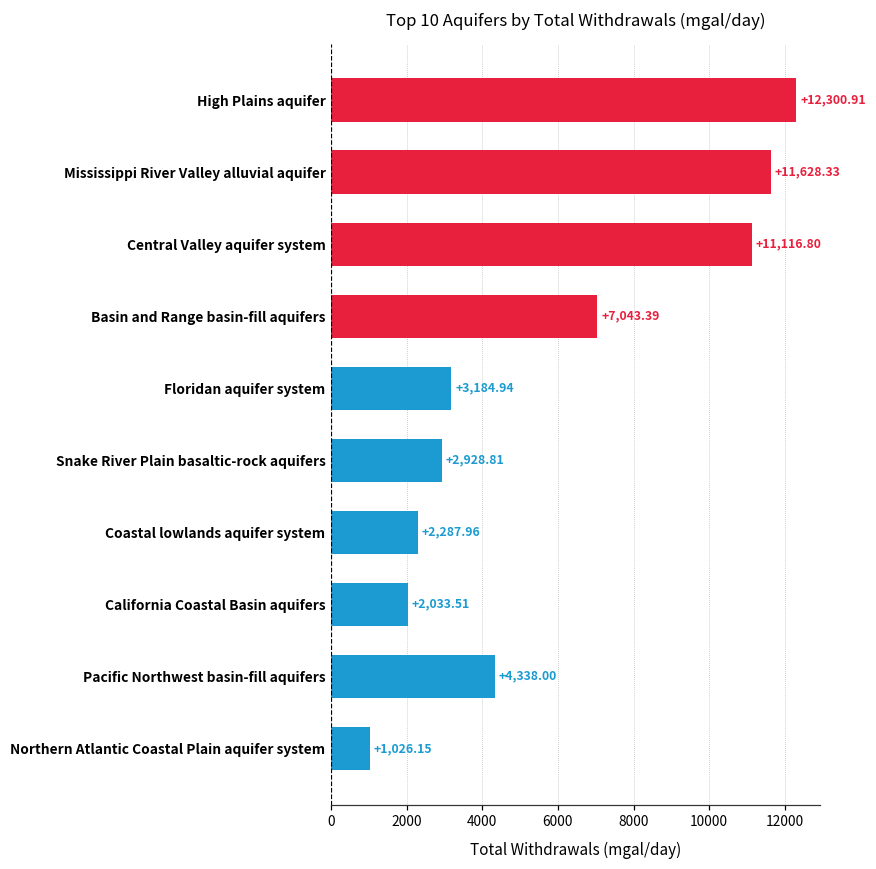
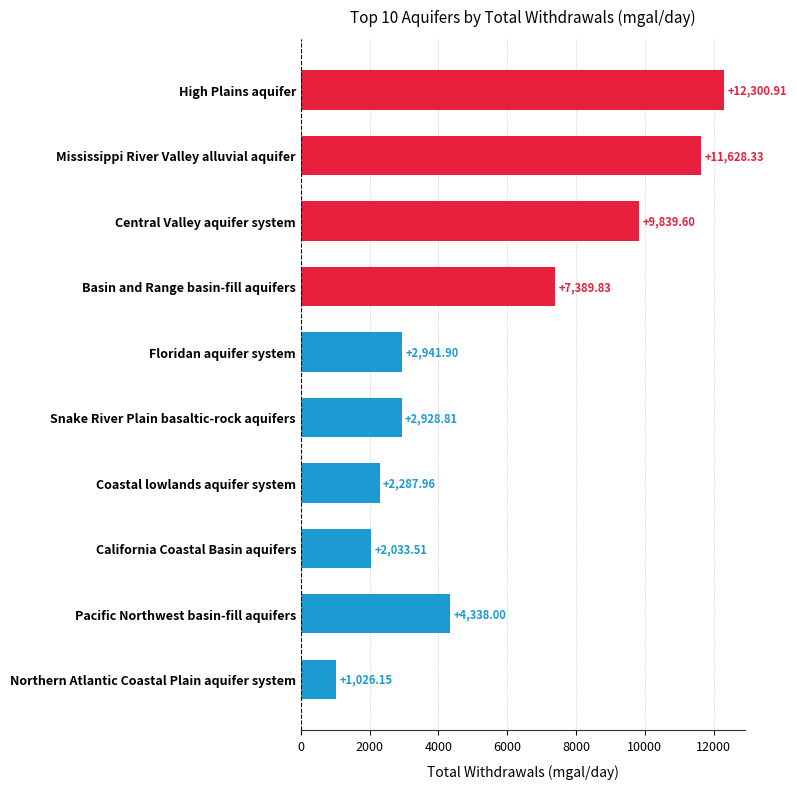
  {
    "High Plains aquifer": "+12,300.91",
    "Mississippi River Valley alluvial aquifer": "+11,628.33",
-   "Central Valley aquifer system": "+11,116.80",
-   "Basin and Range basin-fill aquifers": "+7,043.39",
-   "Floridan aquifer system": "+3,184.94",
+   "Central Valley aquifer system": "+9,839.60",
+   "Basin and Range basin-fill aquifers": "+7,389.83",
+   "Floridan aquifer system": "+2,941.90",
    "Snake River Plain basaltic-rock aquifers": "+2,928.81",
    "Coastal lowlands aquifer system": "+2,287.96",
    "California Coastal Basin aquifers": "+2,033.51",
    "Pacific Northwest basin-fill aquifers": "+4,338.00",
    "Northern Atlantic Coastal Plain aquifer system": "+1,026.15"
  }
